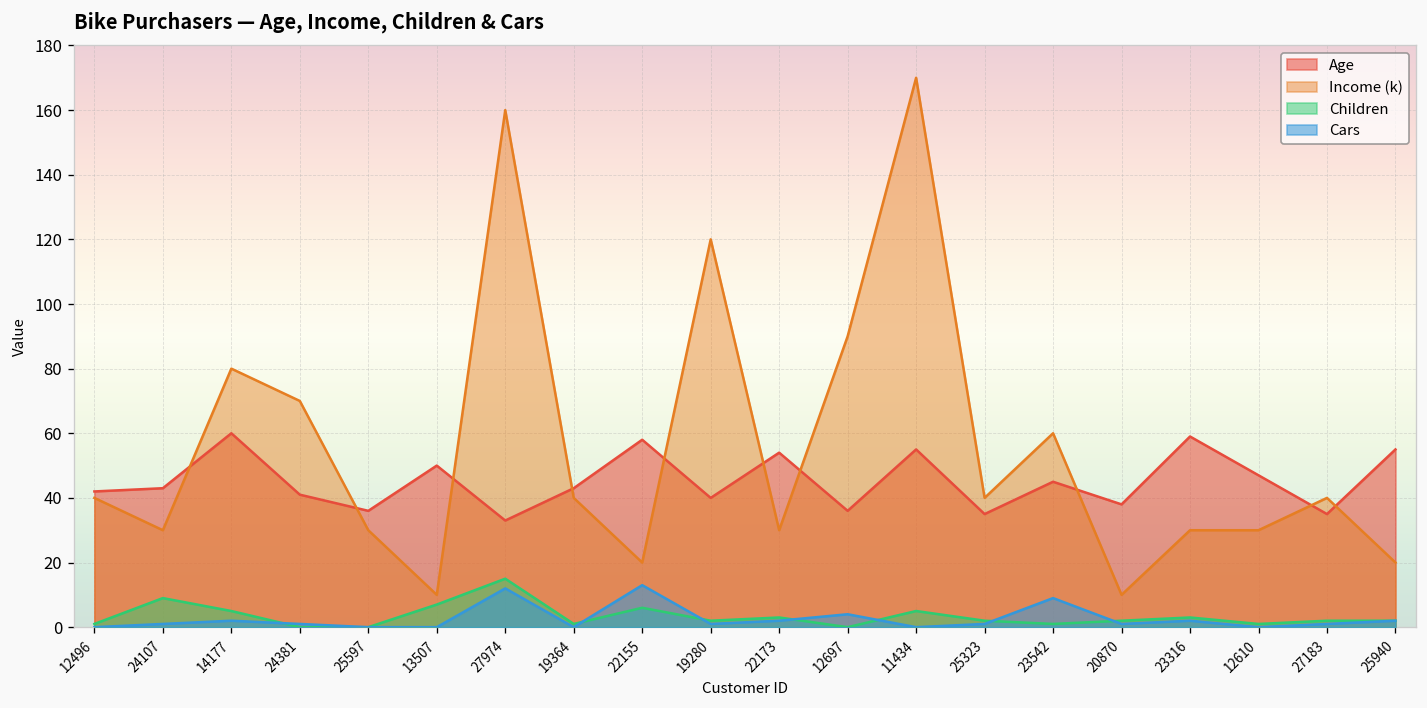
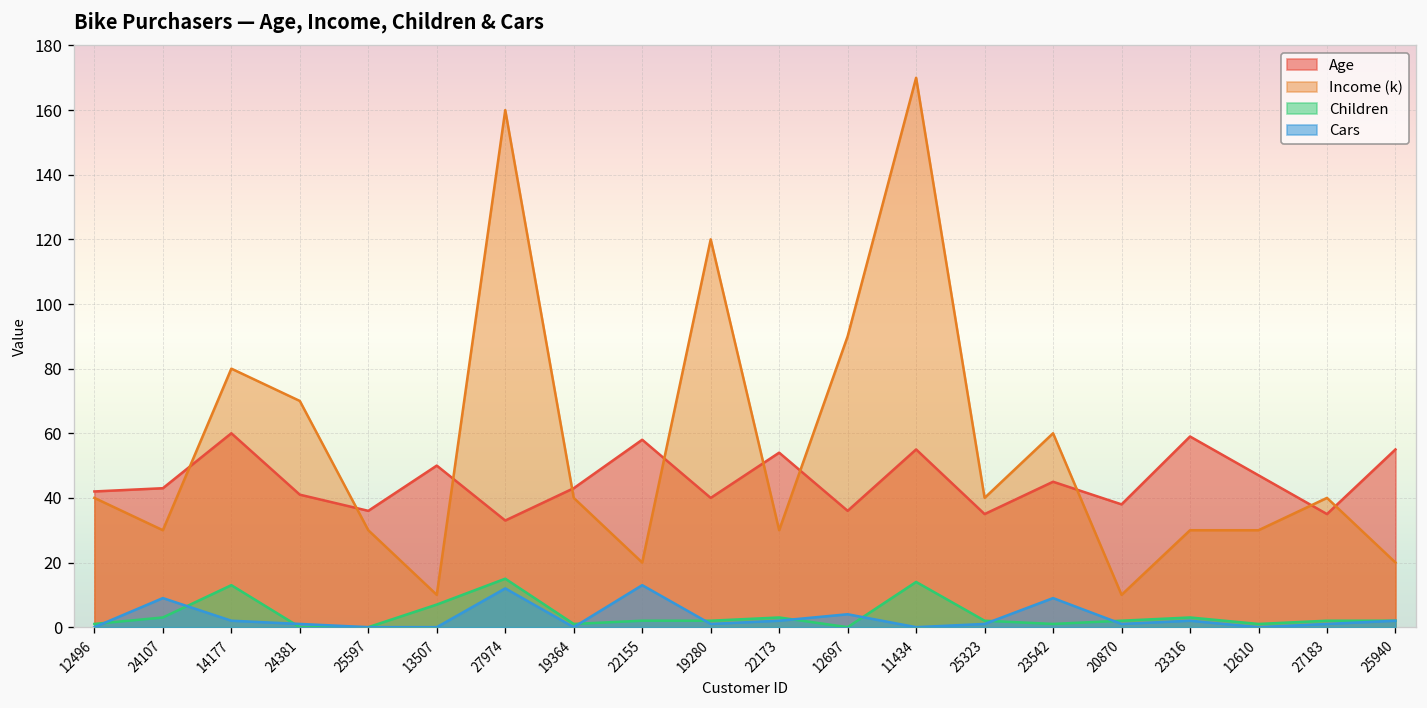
  {
    "Children": {
      "12496": 1,
-     "24107": 9,
-     "14177": 5,
+     "24107": 3,
+     "14177": 13,
      "24381": 0,
      "13507": 7,
      "27974": 15,
      "19364": 1,
-     "22155": 6,
+     "22155": 2,
      "19280": 2,
      "22173": 3,
      "12697": 0,
-     "11434": 5,
+     "11434": 14,
      "25323": 2,
      "23542": 1,
      "20870": 2,
      "23316": 3,
      "12610": 1,
      "27183": 2
    },
    "Cars": {
      "12496": 0,
-     "24107": 1,
+     "24107": 9,
      "14177": 2,
      "24381": 1,
      "13507": 0,
      "27974": 12,
      "19364": 0,
      "22155": 13,
      "19280": 1,
      "22173": 2,
      "12697": 4,
      "11434": 0,
      "25323": 1,
      "23542": 9,
      "20870": 1,
      "23316": 2,
      "12610": 0,
      "27183": 1
    }
  }
